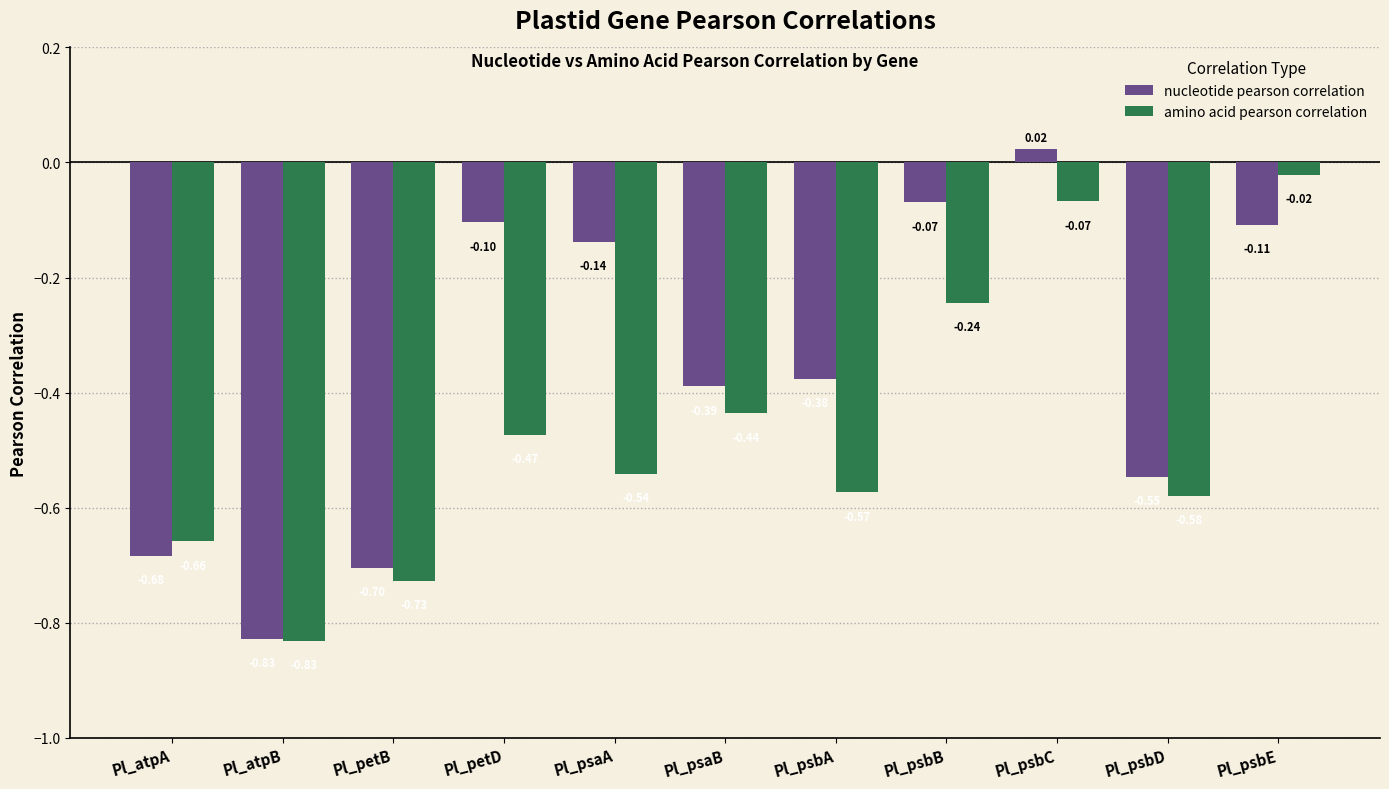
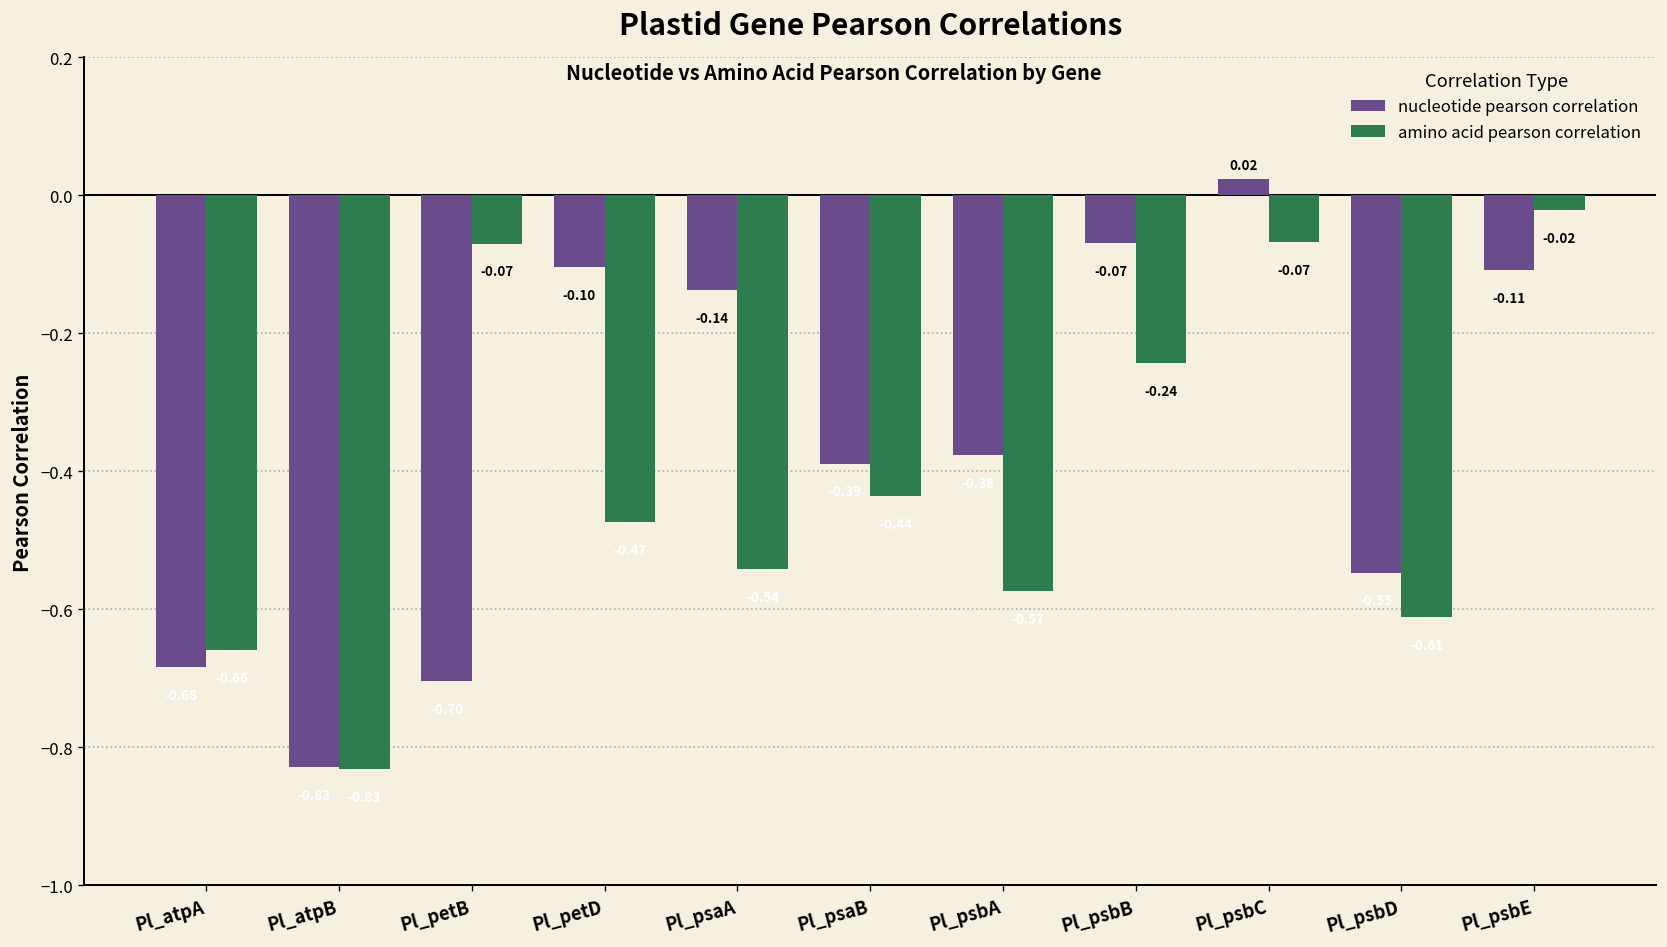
  {
    "nucleotide pearson correlation": {
      "Pl_petD": -0.10,
      "Pl_psaA": -0.14,
      "Pl_psbB": -0.07,
      "Pl_psbC": 0.02,
      "Pl_psbE": -0.11
    },
    "amino acid pearson correlation": {
      "Pl_atpA": -0.66,
      "Pl_atpB": -0.83,
-     "Pl_petB": -0.73,
+     "Pl_petB": -0.07,
      "Pl_petD": -0.47,
      "Pl_psaA": -0.54,
      "Pl_psaB": -0.44,
      "Pl_psbA": -0.57,
-     "Pl_psbD": -0.58
+     "Pl_psbD": -0.61
    }
  }
